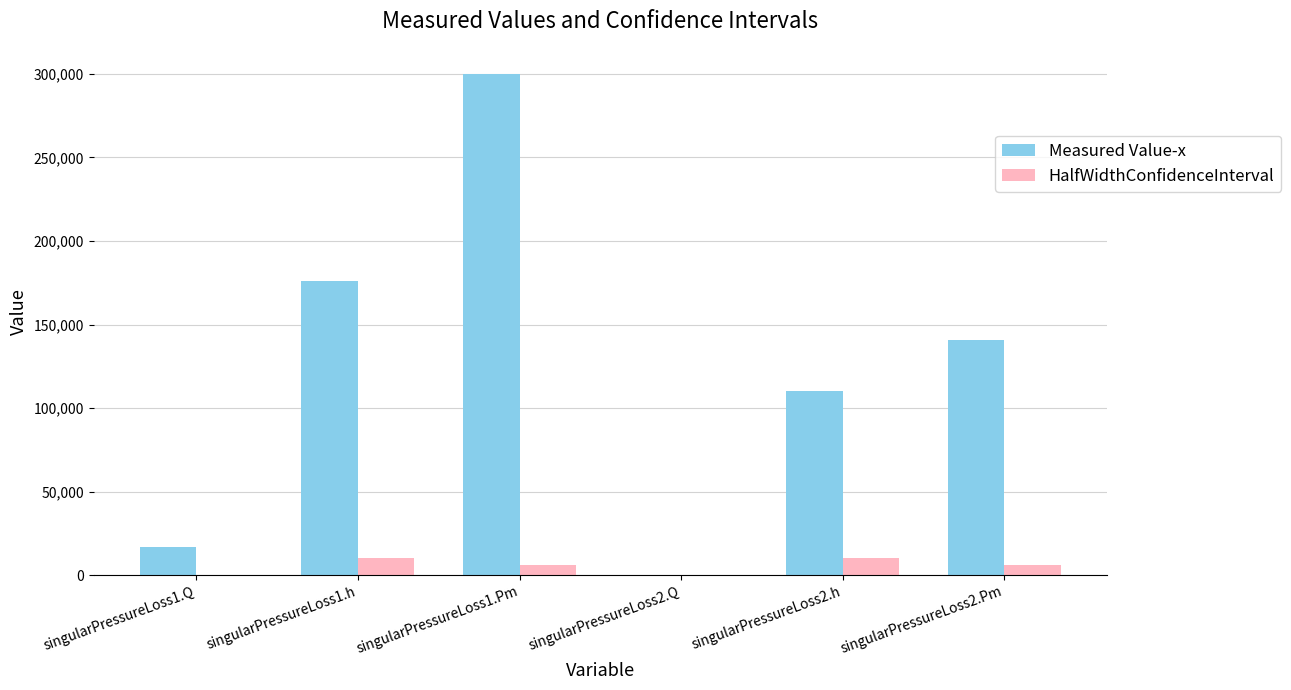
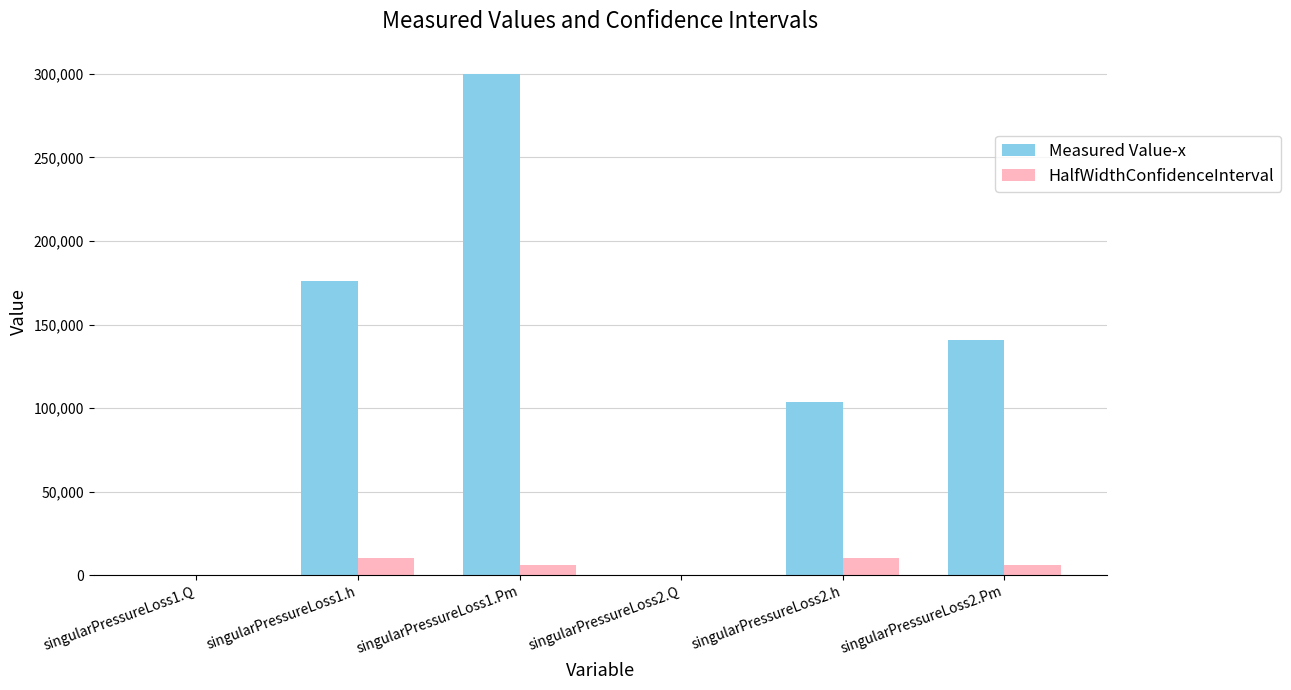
  {
    "Measured Value-x": {
-     "singularPressureLoss1.Q": "17,000",
+     "singularPressureLoss1.Q": "0",
      "singularPressureLoss1.h": "176,000",
      "singularPressureLoss1.Pm": "300,000",
-     "singularPressureLoss2.h": "110,000",
+     "singularPressureLoss2.h": "104,000",
      "singularPressureLoss2.Pm": "141,000"
    },
    "HalfWidthConfidenceInterval": {
      "singularPressureLoss1.h": "10,000",
      "singularPressureLoss1.Pm": "6,000",
      "singularPressureLoss2.h": "10,000",
      "singularPressureLoss2.Pm": "6,000"
    }
  }
